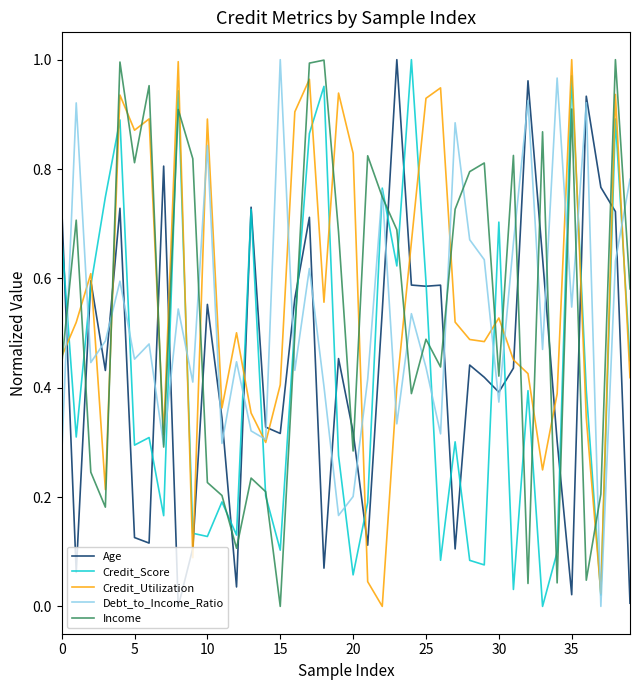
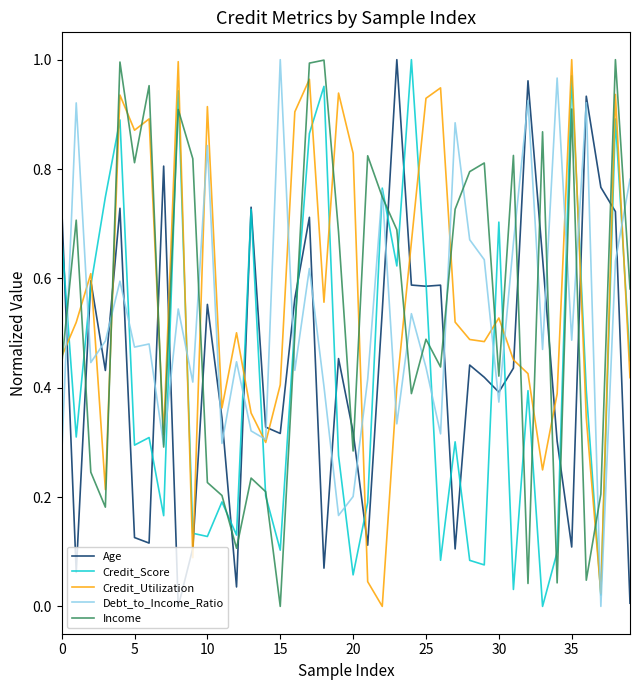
  {
    "Age": {
      "0": 0.73,
      "5": 0.13,
      "10": 0.55,
      "15": 0.32,
      "20": 0.32,
      "25": 0.59,
      "30": 0.39,
-     "35": 0.02
+     "35": 0.11
    },
    "Credit_Score": {
      "0": 0.68,
      "5": 0.29,
      "10": 0.13,
      "15": 0.10,
      "20": 0.06,
      "25": 0.59,
      "30": 0.70,
      "35": 0.97
    },
    "Credit_Utilization": {
      "0": 0.46,
      "5": 0.87,
-     "10": 0.89,
+     "10": 0.91,
      "15": 0.41,
      "20": 0.83,
      "25": 0.93,
      "30": 0.53,
      "35": 1.00
    },
    "Debt_to_Income_Ratio": {
      "0": 0.27,
-     "5": 0.45,
+     "5": 0.47,
      "10": 0.84,
      "15": 1.00,
      "20": 0.20,
      "25": 0.44,
      "30": 0.37,
-     "35": 0.55
+     "35": 0.49
    },
    "Income": {
      "0": 0.44,
      "5": 0.81,
      "10": 0.23,
      "15": 0.00,
      "20": 0.28,
      "25": 0.49,
      "30": 0.42,
      "35": 0.91
    }
  }
